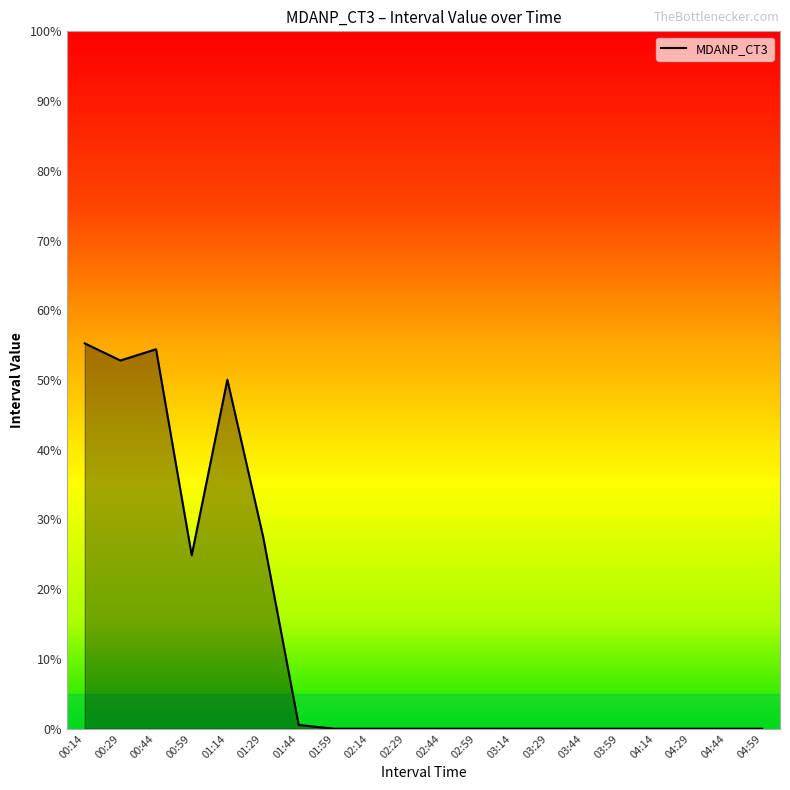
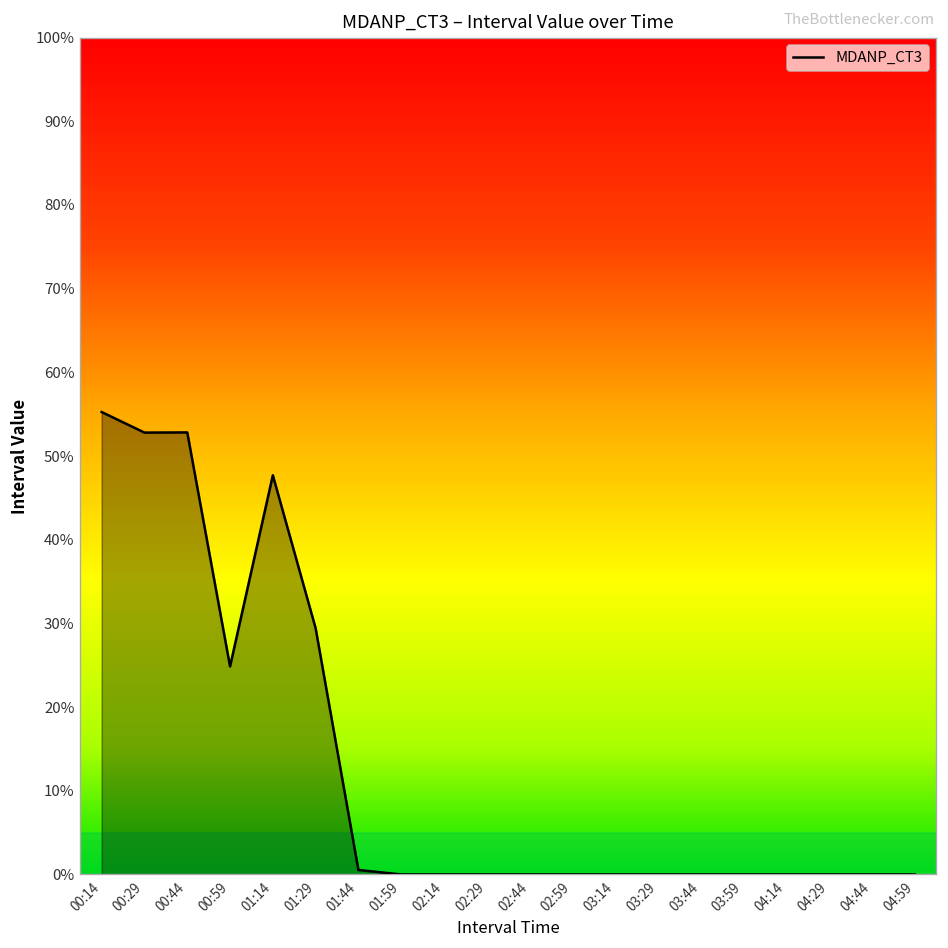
  {
    "00:14": "55%",
    "00:29": "53%",
-   "00:44": "54%",
+   "00:44": "53%",
    "00:59": "25%",
-   "01:14": "50%",
-   "01:29": "28%",
+   "01:14": "48%",
+   "01:29": "29%",
    "01:44": "1%",
    "01:59": "0%",
    "02:14": "0%",
    "02:29": "0%",
    "02:44": "0%",
    "02:59": "0%",
    "03:14": "0%",
    "03:29": "0%",
    "03:44": "0%",
    "03:59": "0%",
    "04:14": "0%",
    "04:29": "0%",
    "04:44": "0%",
    "04:59": "0%"
  }
